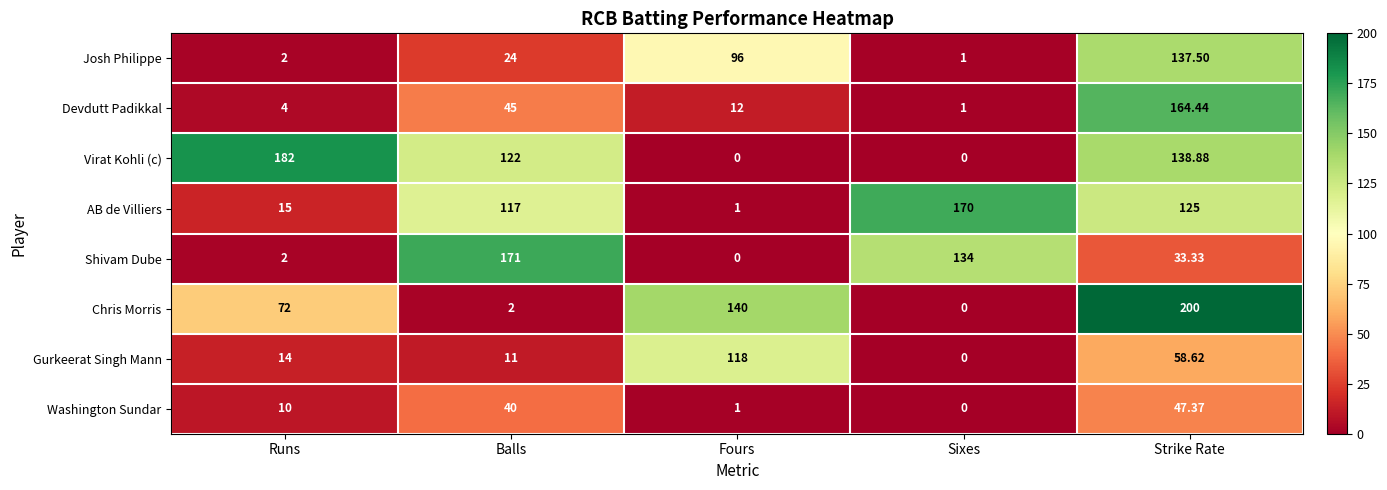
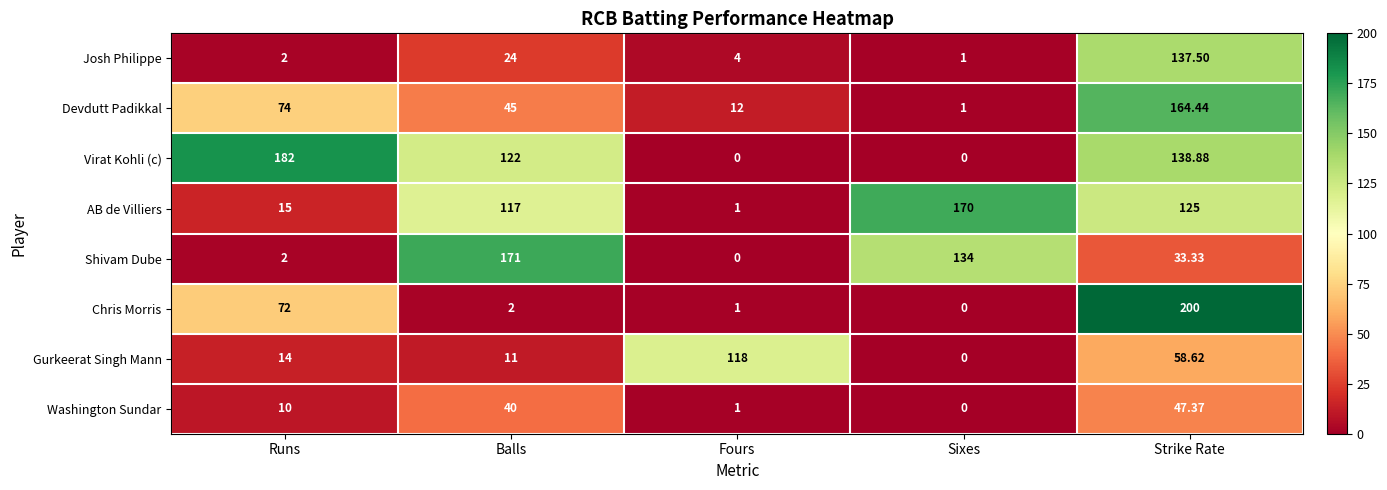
  {
    "Josh Philippe": {
      "Runs": 2,
      "Balls": 24,
-     "Fours": 96,
+     "Fours": 4,
      "Sixes": 1,
      "Strike Rate": 137.50
    },
    "Devdutt Padikkal": {
-     "Runs": 4,
+     "Runs": 74,
      "Balls": 45,
      "Fours": 12,
      "Sixes": 1,
      "Strike Rate": 164.44
    },
    "Virat Kohli (c)": {
      "Runs": 182,
      "Balls": 122,
      "Fours": 0,
      "Sixes": 0,
      "Strike Rate": 138.88
    },
    "AB de Villiers": {
      "Runs": 15,
      "Balls": 117,
      "Fours": 1,
      "Sixes": 170,
      "Strike Rate": 125
    },
    "Shivam Dube": {
      "Runs": 2,
      "Balls": 171,
      "Fours": 0,
      "Sixes": 134,
      "Strike Rate": 33.33
    },
    "Chris Morris": {
      "Runs": 72,
      "Balls": 2,
-     "Fours": 140,
+     "Fours": 1,
      "Sixes": 0,
      "Strike Rate": 200
    },
    "Gurkeerat Singh Mann": {
      "Runs": 14,
      "Balls": 11,
      "Fours": 118,
      "Sixes": 0,
      "Strike Rate": 58.62
    },
    "Washington Sundar": {
      "Runs": 10,
      "Balls": 40,
      "Fours": 1,
      "Sixes": 0,
      "Strike Rate": 47.37
    }
  }
